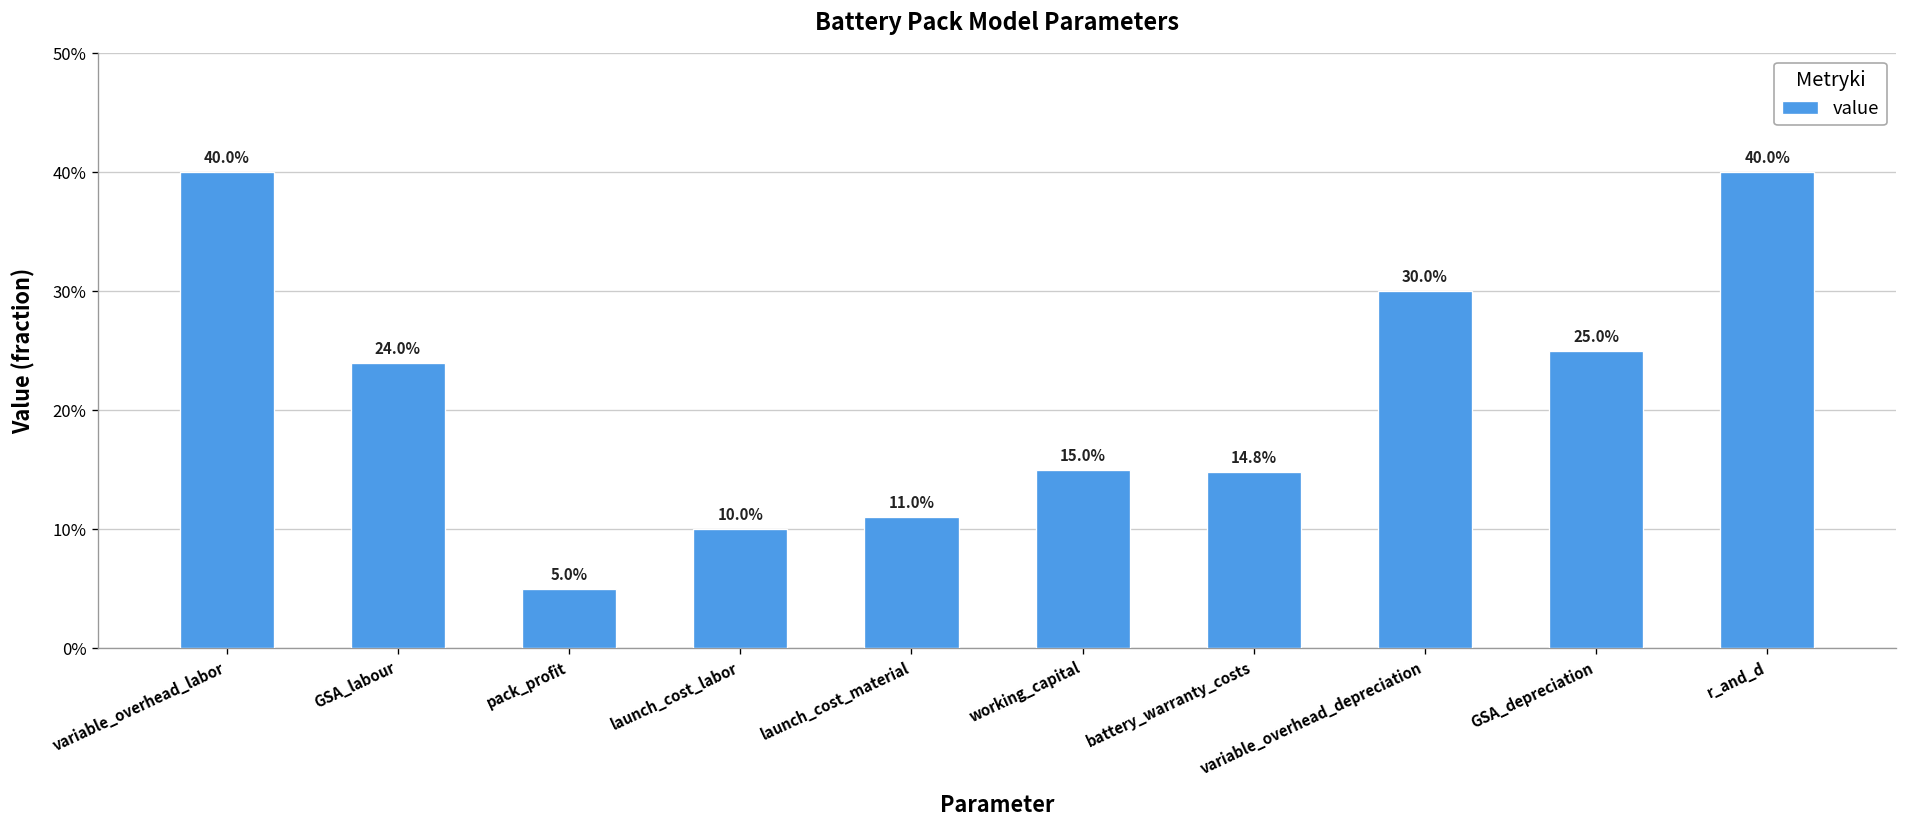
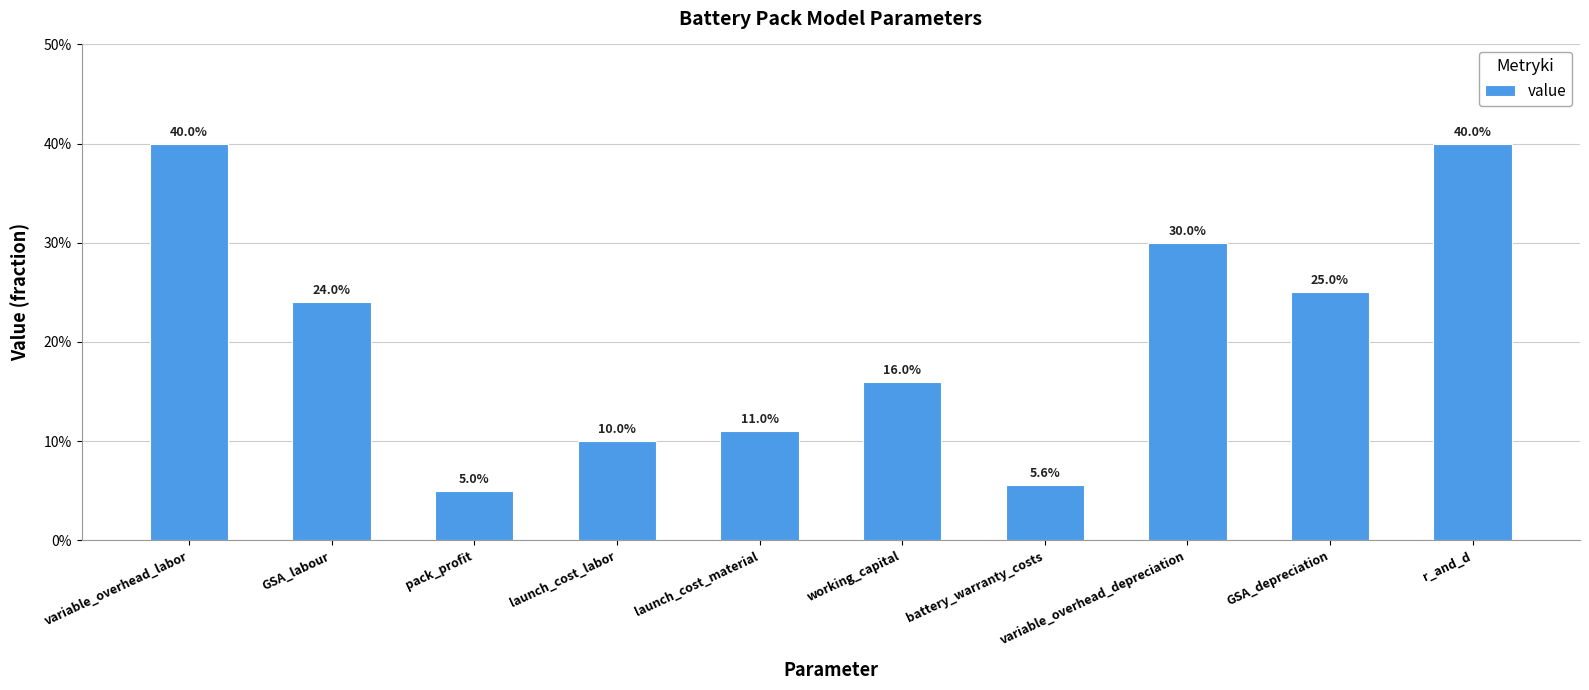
  {
    "variable_overhead_labor": "40.0%",
    "GSA_labour": "24.0%",
    "pack_profit": "5.0%",
    "launch_cost_labor": "10.0%",
    "launch_cost_material": "11.0%",
-   "working_capital": "15.0%",
-   "battery_warranty_costs": "14.8%",
+   "working_capital": "16.0%",
+   "battery_warranty_costs": "5.6%",
    "variable_overhead_depreciation": "30.0%",
    "GSA_depreciation": "25.0%",
    "r_and_d": "40.0%"
  }
